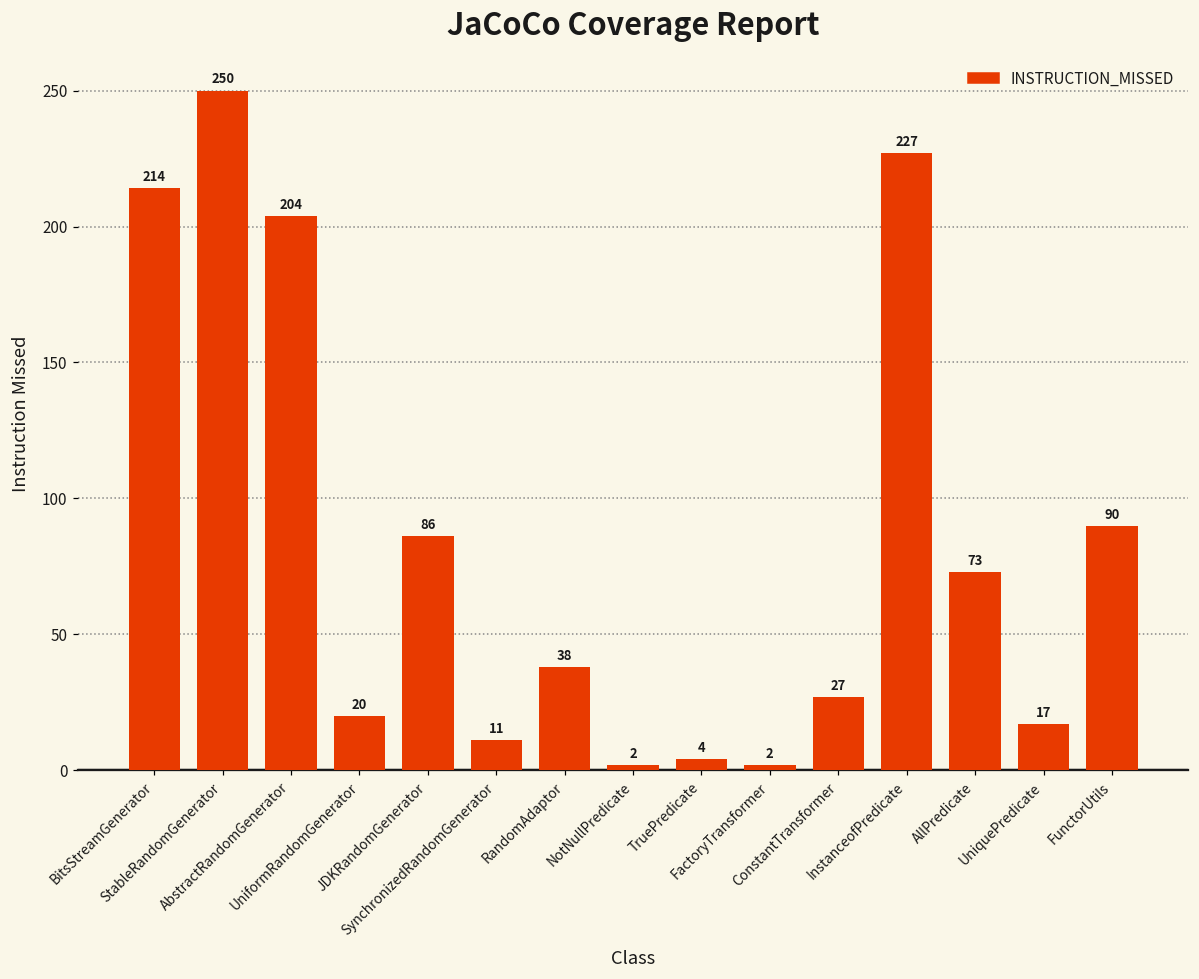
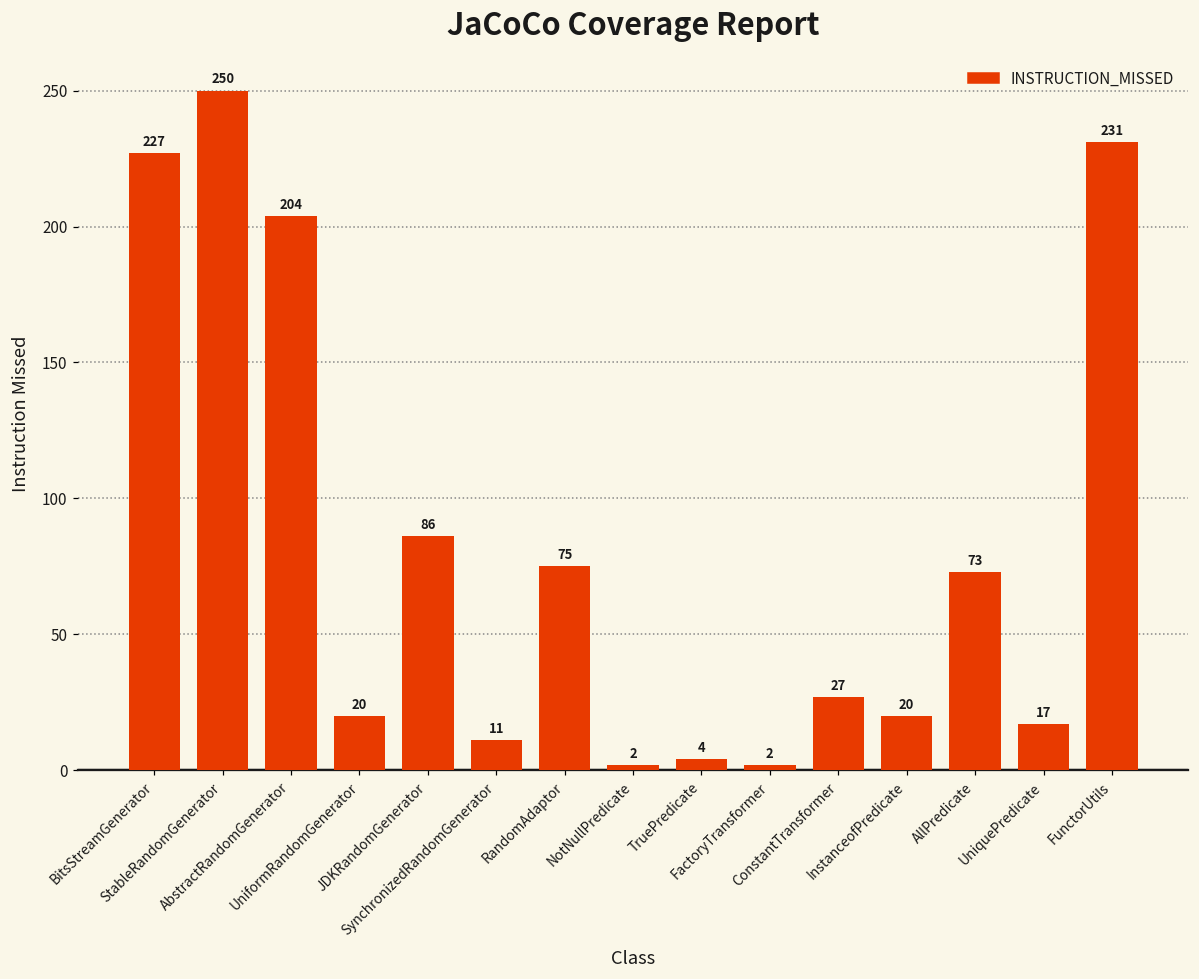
  {
-   "BitsStreamGenerator": 214,
+   "BitsStreamGenerator": 227,
    "StableRandomGenerator": 250,
    "AbstractRandomGenerator": 204,
    "UniformRandomGenerator": 20,
    "JDKRandomGenerator": 86,
    "SynchronizedRandomGenerator": 11,
-   "RandomAdaptor": 38,
+   "RandomAdaptor": 75,
    "NotNullPredicate": 2,
    "TruePredicate": 4,
    "FactoryTransformer": 2,
    "ConstantTransformer": 27,
-   "InstanceofPredicate": 227,
+   "InstanceofPredicate": 20,
    "AllPredicate": 73,
    "UniquePredicate": 17,
-   "FunctorUtils": 90
+   "FunctorUtils": 231
  }
